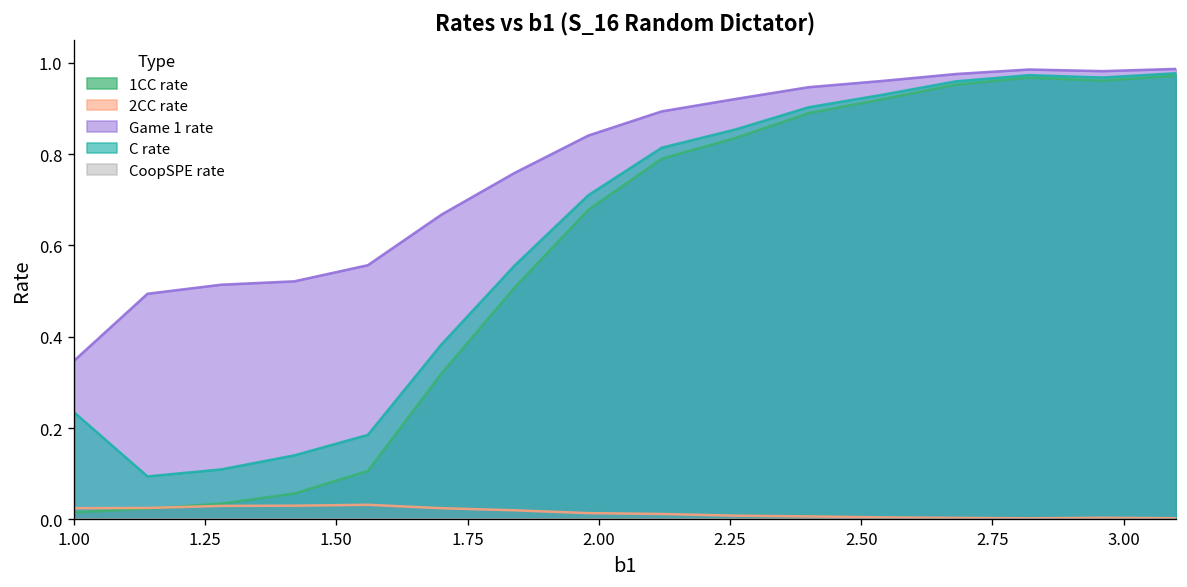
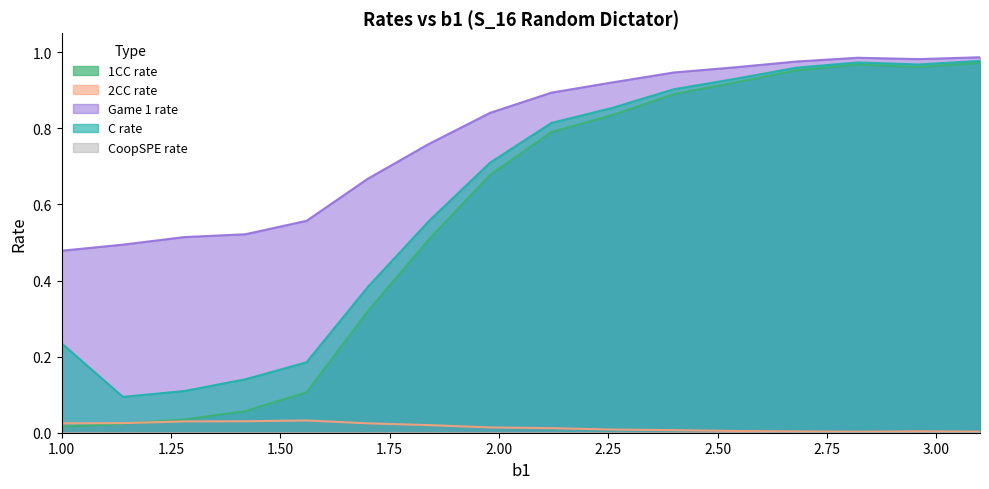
  {
    "1CC rate": {
      "1.00": 0.02
    },
    "2CC rate": {
      "1.00": 0.02
    },
    "Game 1 rate": {
-     "1.00": 0.35
+     "1.00": 0.48
    },
    "C rate": {
      "1.00": 0.23
    },
    "CoopSPE rate": {
      "1.00": 0.00
    }
  }
